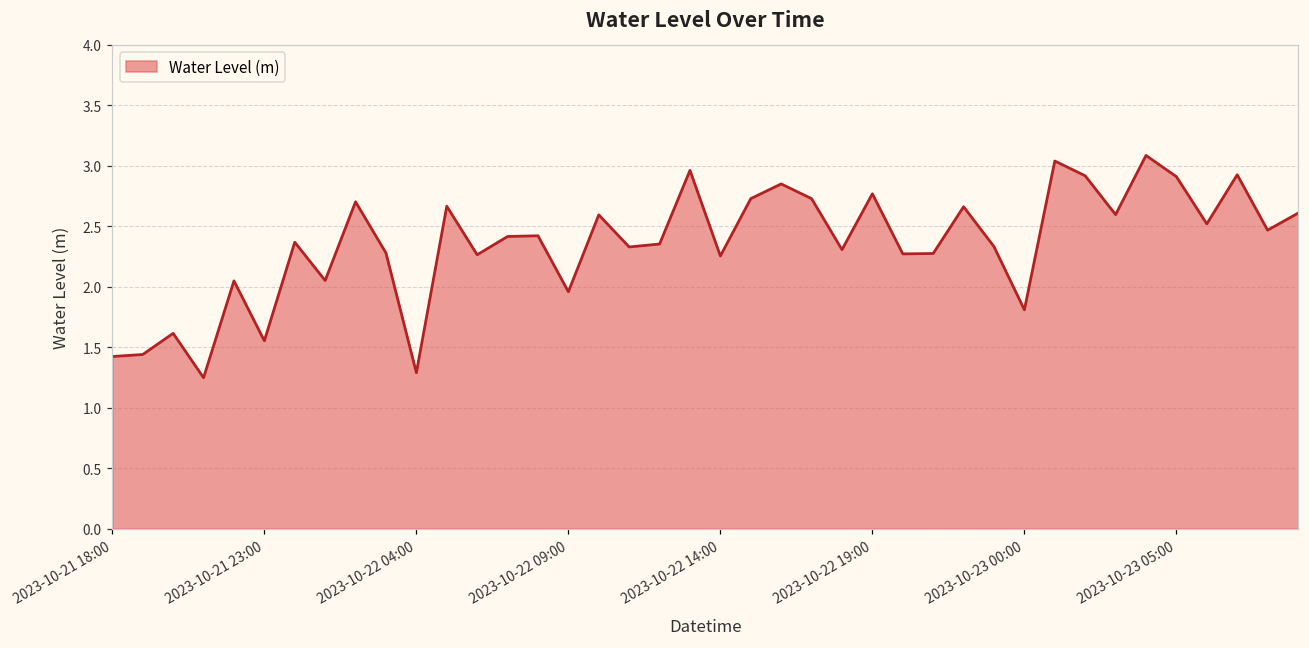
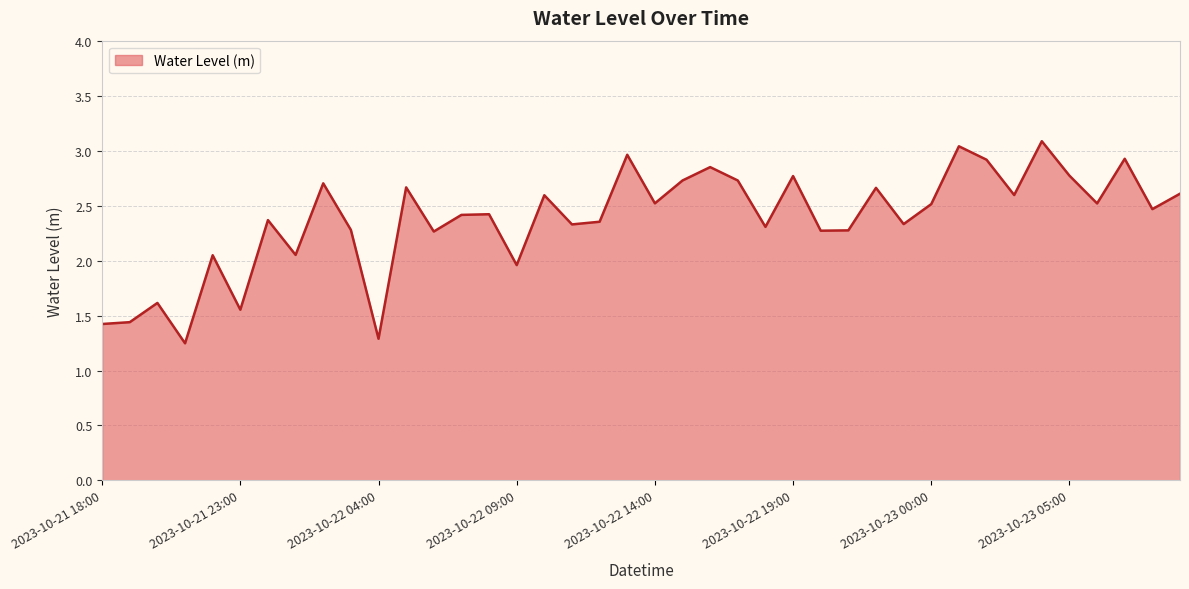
  {
    "2023-10-21 18:00": 1.42,
    "2023-10-21 23:00": 1.55,
    "2023-10-22 04:00": 1.29,
    "2023-10-22 09:00": 1.96,
-   "2023-10-22 14:00": 2.25,
+   "2023-10-22 14:00": 2.52,
    "2023-10-22 19:00": 2.77,
-   "2023-10-23 00:00": 1.81,
-   "2023-10-23 05:00": 2.91
+   "2023-10-23 00:00": 2.51,
+   "2023-10-23 05:00": 2.77
  }
